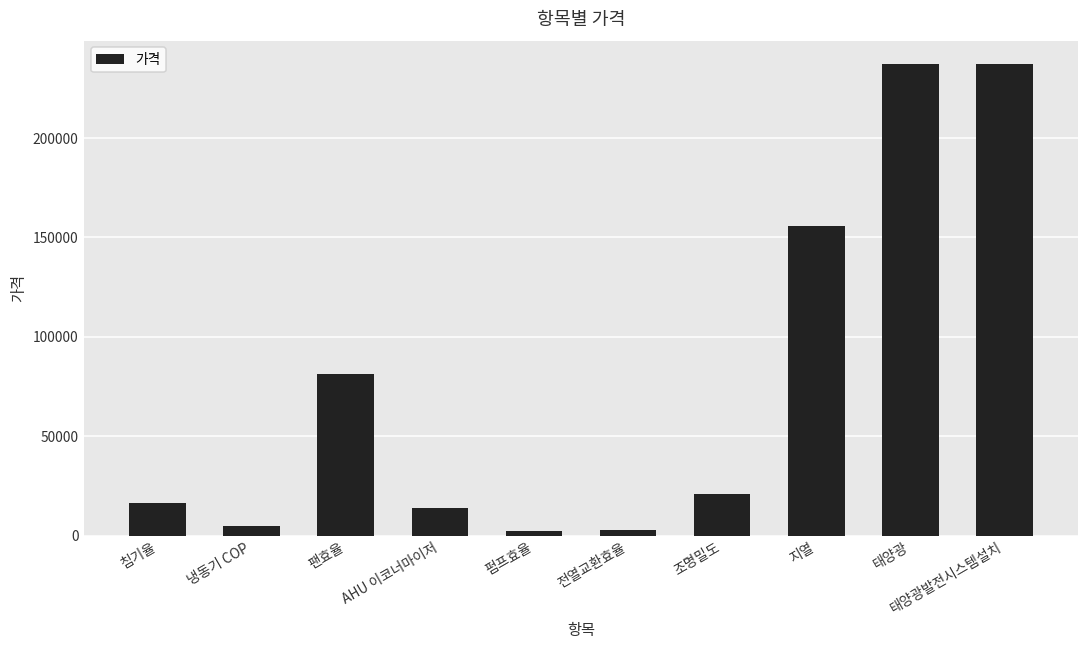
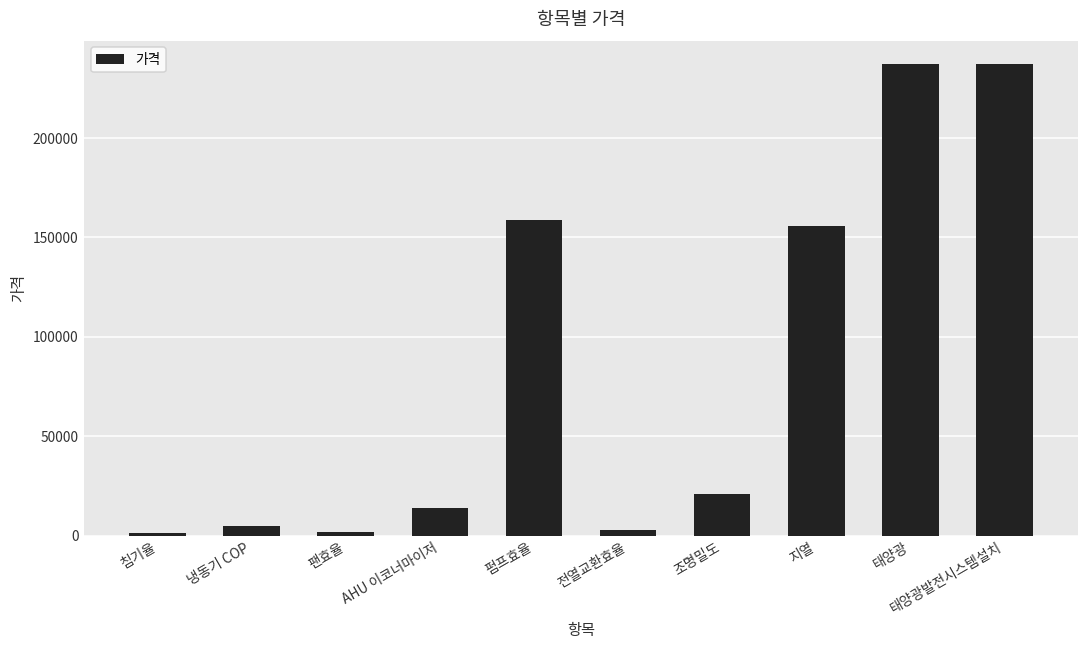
  {
-   "침기율": 17000,
+   "침기율": 1000,
    "냉동기 COP": 5000,
-   "팬효율": 81000,
+   "팬효율": 2000,
    "AHU 이코너마이저": 14000,
-   "펌프효율": 2000,
+   "펌프효율": 159000,
    "전열교환효율": 3000,
    "조명밀도": 21000,
    "지열": 156000,
    "태양광": 237000,
    "태양광발전시스템설치": 237000
  }
